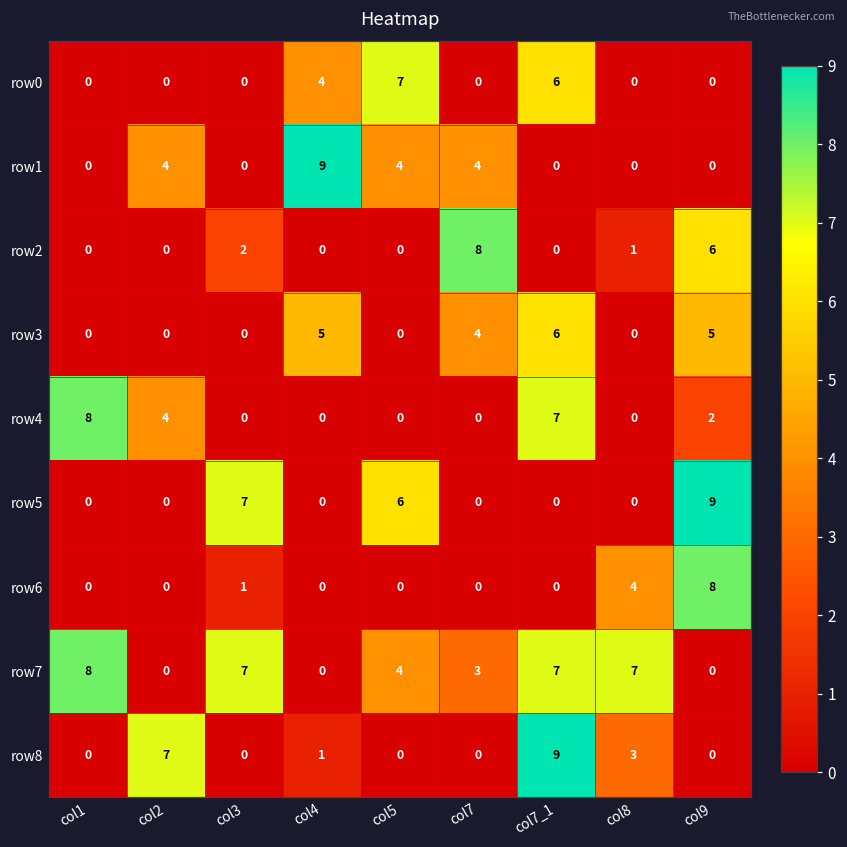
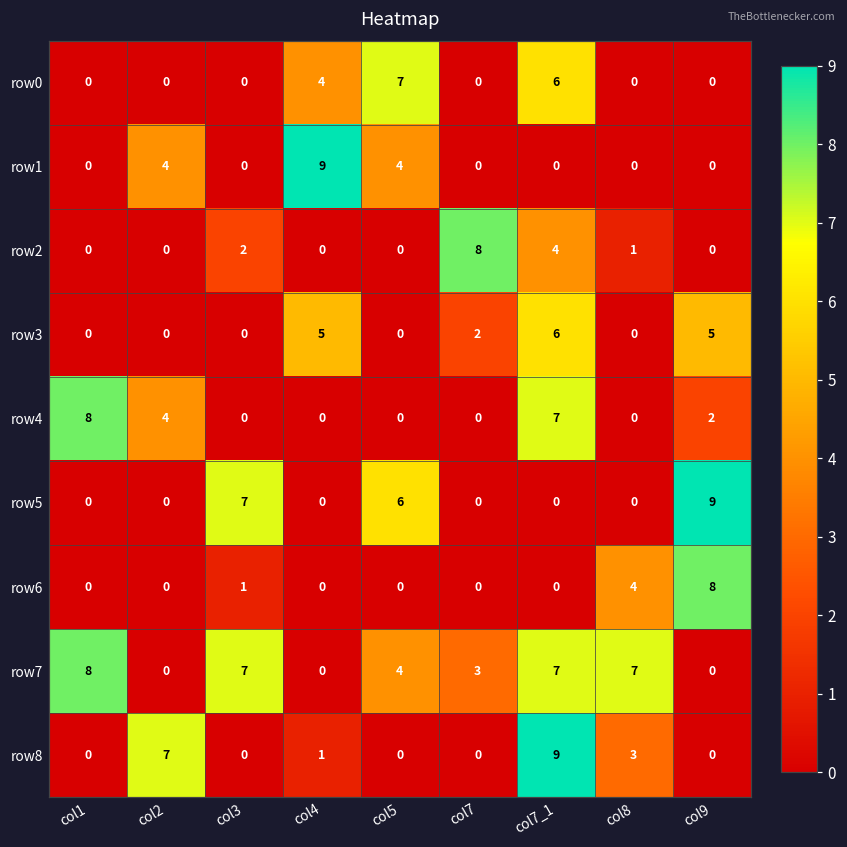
  {
    "row0": {
      "col1": 0,
      "col2": 0,
      "col3": 0,
      "col4": 4,
      "col5": 7,
      "col7": 0,
      "col7_1": 6,
      "col8": 0,
      "col9": 0
    },
    "row1": {
      "col1": 0,
      "col2": 4,
      "col3": 0,
      "col4": 9,
      "col5": 4,
-     "col7": 4,
+     "col7": 0,
      "col7_1": 0,
      "col8": 0,
      "col9": 0
    },
    "row2": {
      "col1": 0,
      "col2": 0,
      "col3": 2,
      "col4": 0,
      "col5": 0,
      "col7": 8,
-     "col7_1": 0,
+     "col7_1": 4,
      "col8": 1,
-     "col9": 6
+     "col9": 0
    },
    "row3": {
      "col1": 0,
      "col2": 0,
      "col3": 0,
      "col4": 5,
      "col5": 0,
-     "col7": 4,
+     "col7": 2,
      "col7_1": 6,
      "col8": 0,
      "col9": 5
    },
    "row4": {
      "col1": 8,
      "col2": 4,
      "col3": 0,
      "col4": 0,
      "col5": 0,
      "col7": 0,
      "col7_1": 7,
      "col8": 0,
      "col9": 2
    },
    "row5": {
      "col1": 0,
      "col2": 0,
      "col3": 7,
      "col4": 0,
      "col5": 6,
      "col7": 0,
      "col7_1": 0,
      "col8": 0,
      "col9": 9
    },
    "row6": {
      "col1": 0,
      "col2": 0,
      "col3": 1,
      "col4": 0,
      "col5": 0,
      "col7": 0,
      "col7_1": 0,
      "col8": 4,
      "col9": 8
    },
    "row7": {
      "col1": 8,
      "col2": 0,
      "col3": 7,
      "col4": 0,
      "col5": 4,
      "col7": 3,
      "col7_1": 7,
      "col8": 7,
      "col9": 0
    },
    "row8": {
      "col1": 0,
      "col2": 7,
      "col3": 0,
      "col4": 1,
      "col5": 0,
      "col7": 0,
      "col7_1": 9,
      "col8": 3,
      "col9": 0
    }
  }
